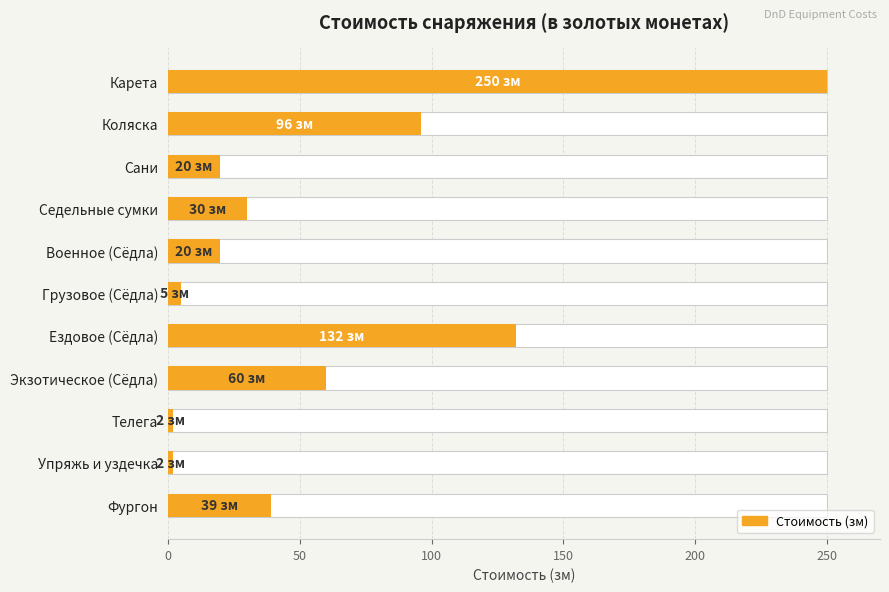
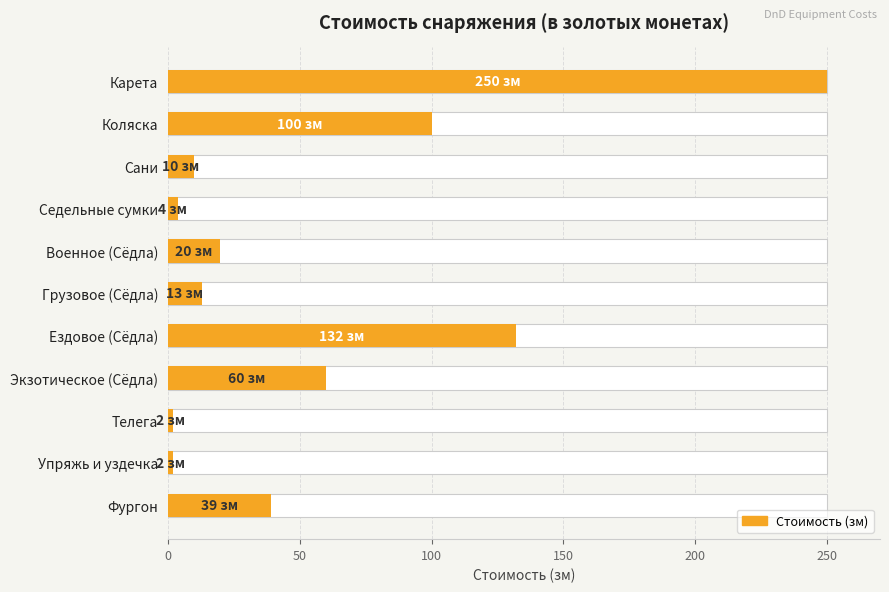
  {
    "Стоимость (зм)": {
      "Карета": 250,
-     "Коляска": 96,
-     "Сани": 20,
-     "Седельные сумки": 30,
-     "Грузовое (Сёдла)": 5
+     "Коляска": 100,
+     "Сани": 10,
+     "Седельные сумки": 4,
+     "Грузовое (Сёдла)": 13
    }
  }
